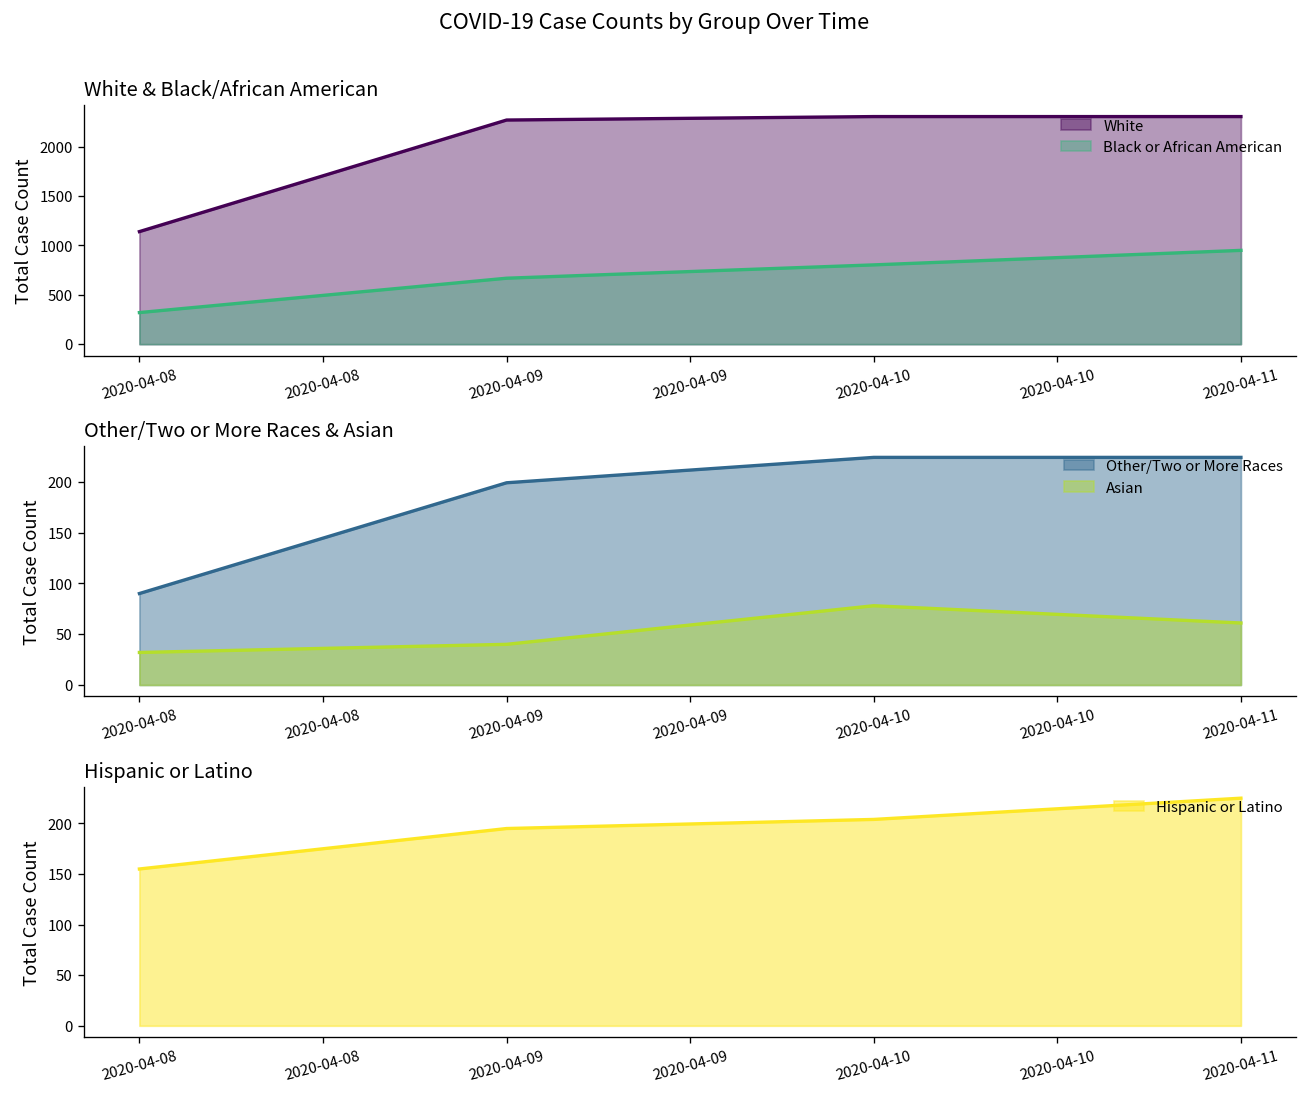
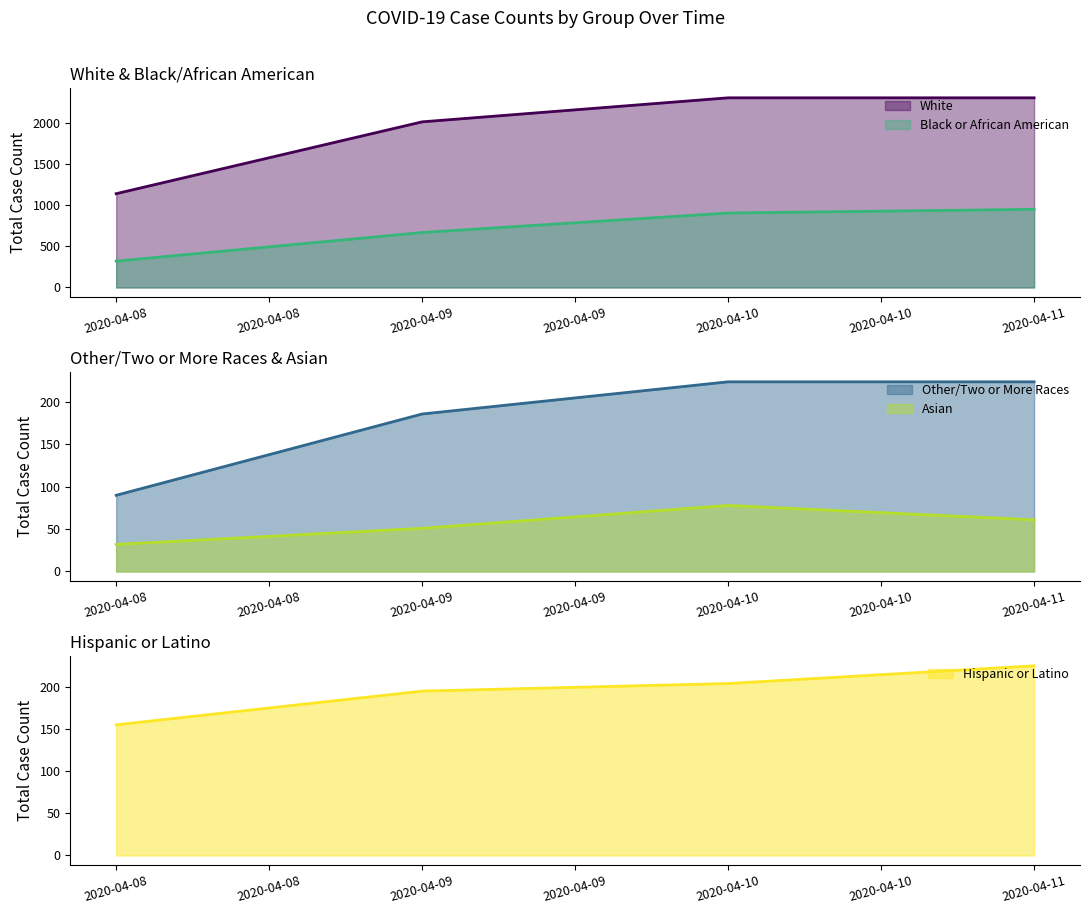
  {
    "White & Black/African American": {
      "White": {
        "2020-04-08": 1100,
-       "2020-04-09": 2300,
+       "2020-04-09": 2000,
        "2020-04-10": 2300,
        "2020-04-11": 2300
      },
      "Black or African American": {
        "2020-04-08": 300,
        "2020-04-09": 700,
-       "2020-04-10": 800,
+       "2020-04-10": 900,
        "2020-04-11": 1000
      }
    },
    "Other/Two or More Races & Asian": {
      "Other/Two or More Races": {
        "2020-04-08": 90,
-       "2020-04-09": 200,
+       "2020-04-09": 190,
        "2020-04-10": 220,
        "2020-04-11": 220
      },
      "Asian": {
        "2020-04-08": 30,
-       "2020-04-09": 40,
+       "2020-04-09": 50,
        "2020-04-10": 80,
        "2020-04-11": 60
      }
    },
    "Hispanic or Latino": {
      "2020-04-08": 160,
      "2020-04-09": 200,
      "2020-04-10": 200,
      "2020-04-11": 230
    }
  }
